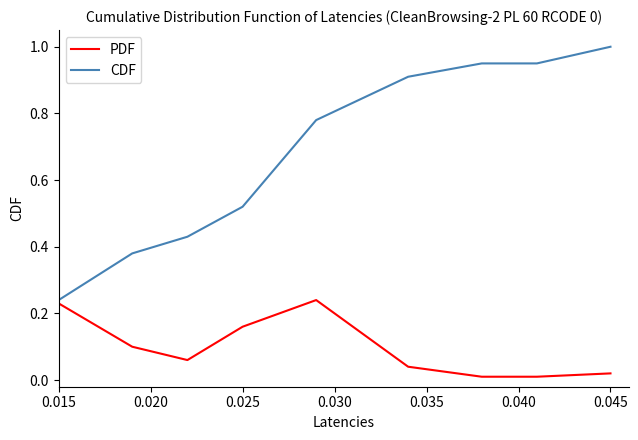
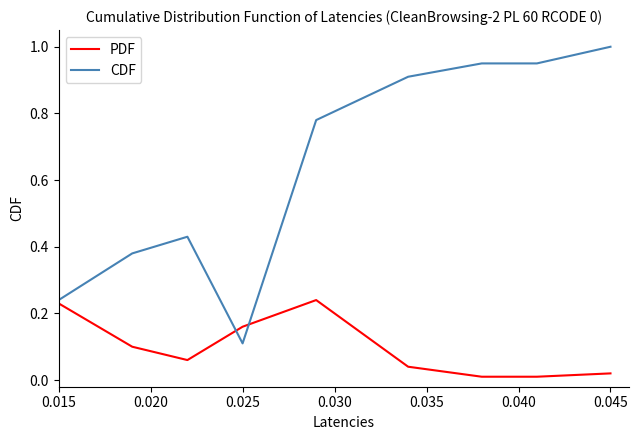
  {
    "PDF": {
      "0.015": 0.23,
      "0.025": 0.16,
      "0.045": 0.02
    },
    "CDF": {
      "0.015": 0.24,
-     "0.025": 0.52,
+     "0.025": 0.11,
      "0.045": 1.00
    }
  }
